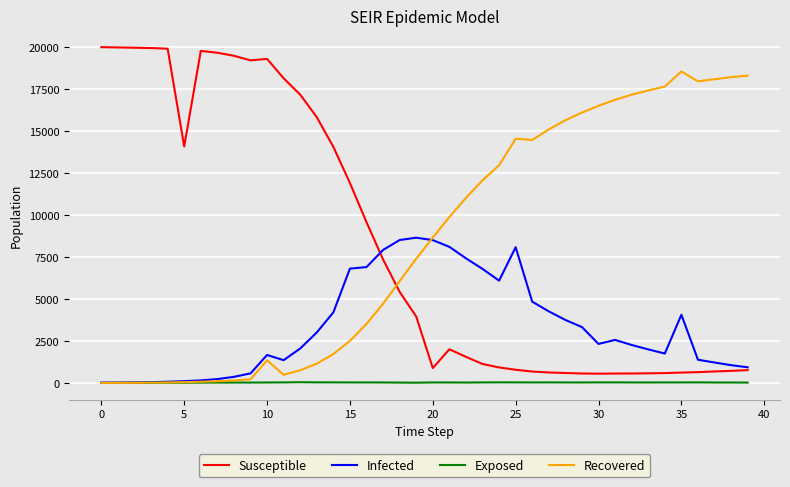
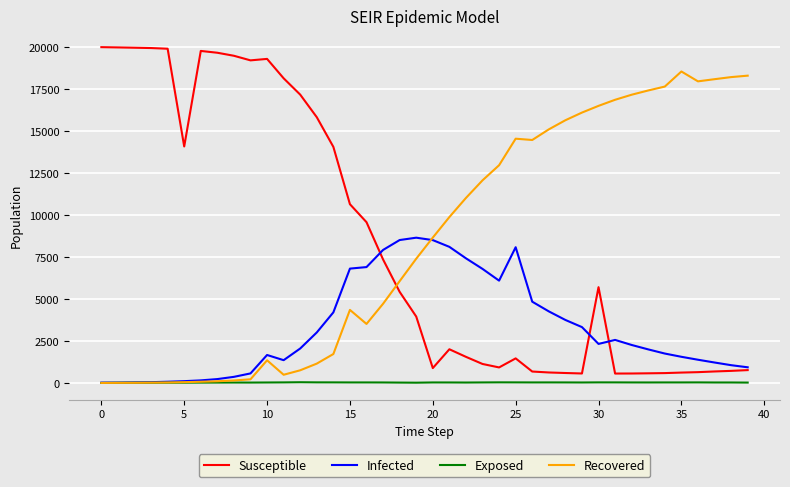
  {
    "Susceptible": {
      "0": 20000,
      "5": 14100,
      "10": 19300,
-     "15": 11900,
+     "15": 10600,
      "20": 900,
-     "25": 800,
-     "30": 600,
+     "25": 1500,
+     "30": 5700,
      "35": 600
    },
    "Infected": {
      "10": 1700,
      "15": 6800,
      "25": 8100,
      "30": 2300,
-     "35": 4100
+     "35": 1600
    },
    "Exposed": {
      "10": 0,
      "15": 0,
      "20": 0,
      "25": 0,
      "30": 0,
      "35": 0
    },
    "Recovered": {
      "10": 1300,
-     "15": 2500,
+     "15": 4300,
      "25": 14500,
      "30": 16500,
      "35": 18500
    }
  }
